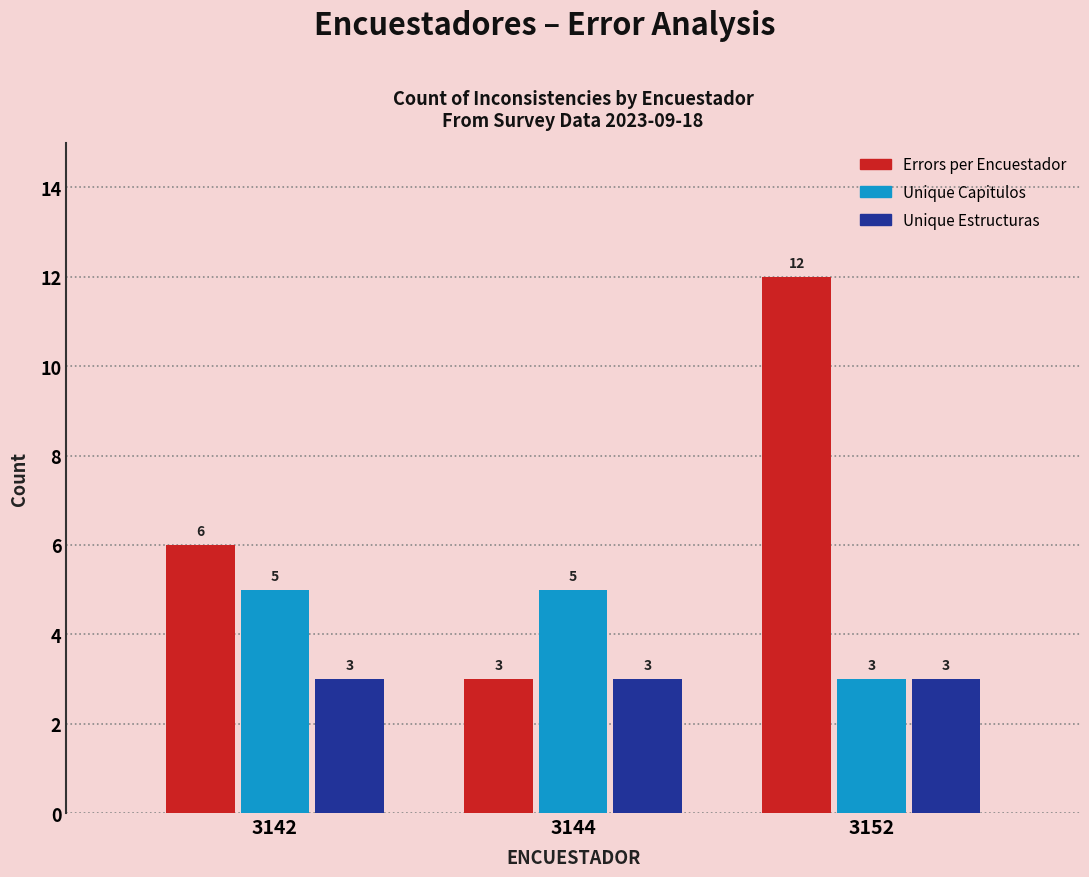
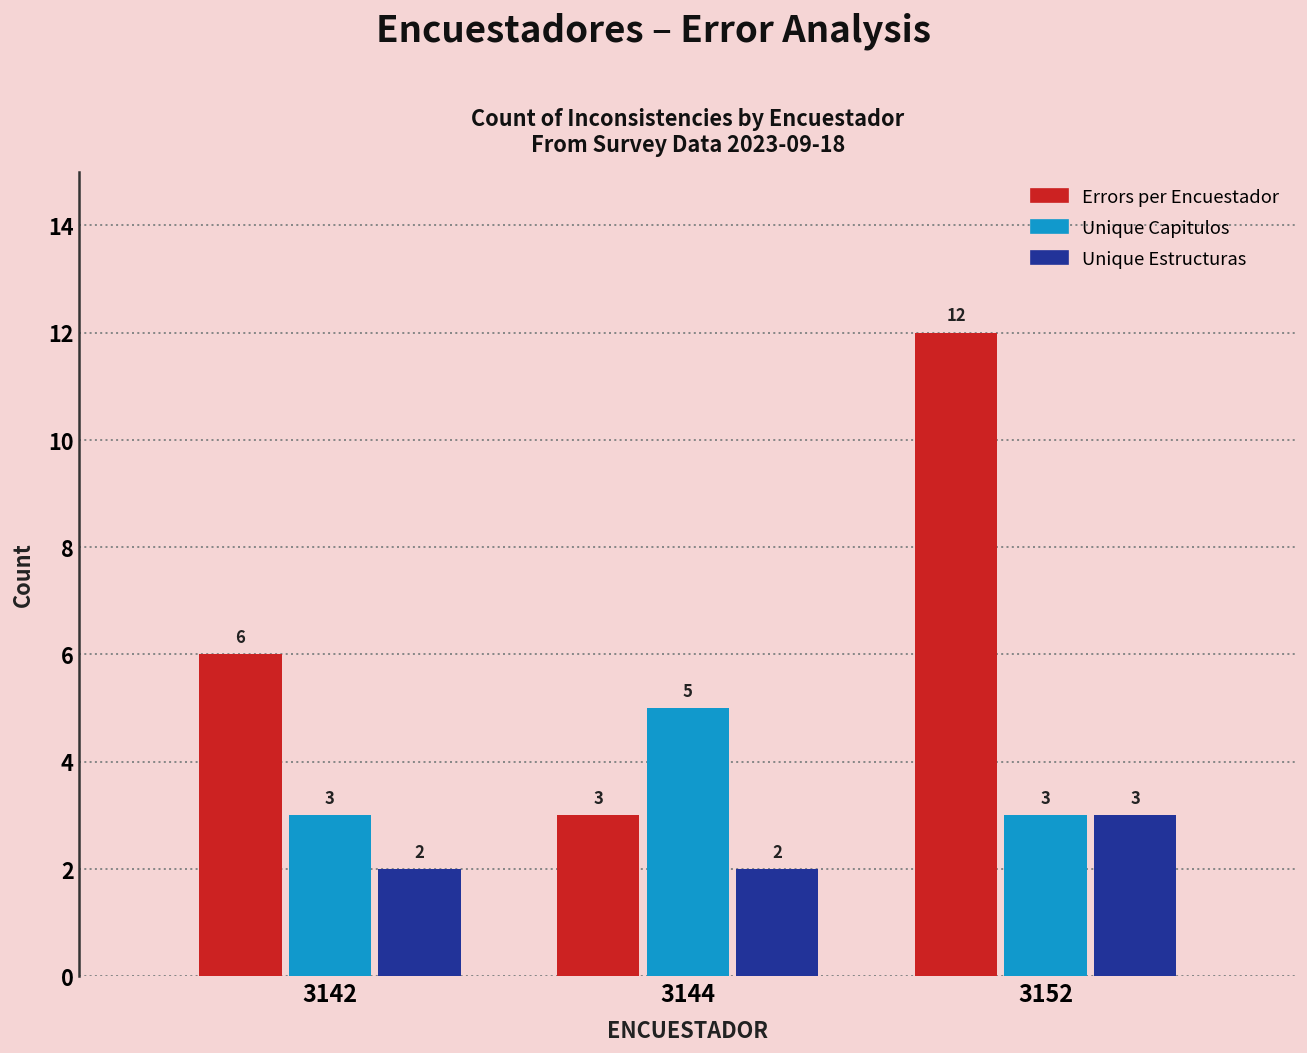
  {
    "Errors per Encuestador": {
      "3142": 6,
      "3144": 3,
      "3152": 12
    },
    "Unique Capitulos": {
-     "3142": 5,
+     "3142": 3,
      "3144": 5,
      "3152": 3
    },
    "Unique Estructuras": {
-     "3142": 3,
-     "3144": 3,
+     "3142": 2,
+     "3144": 2,
      "3152": 3
    }
  }
